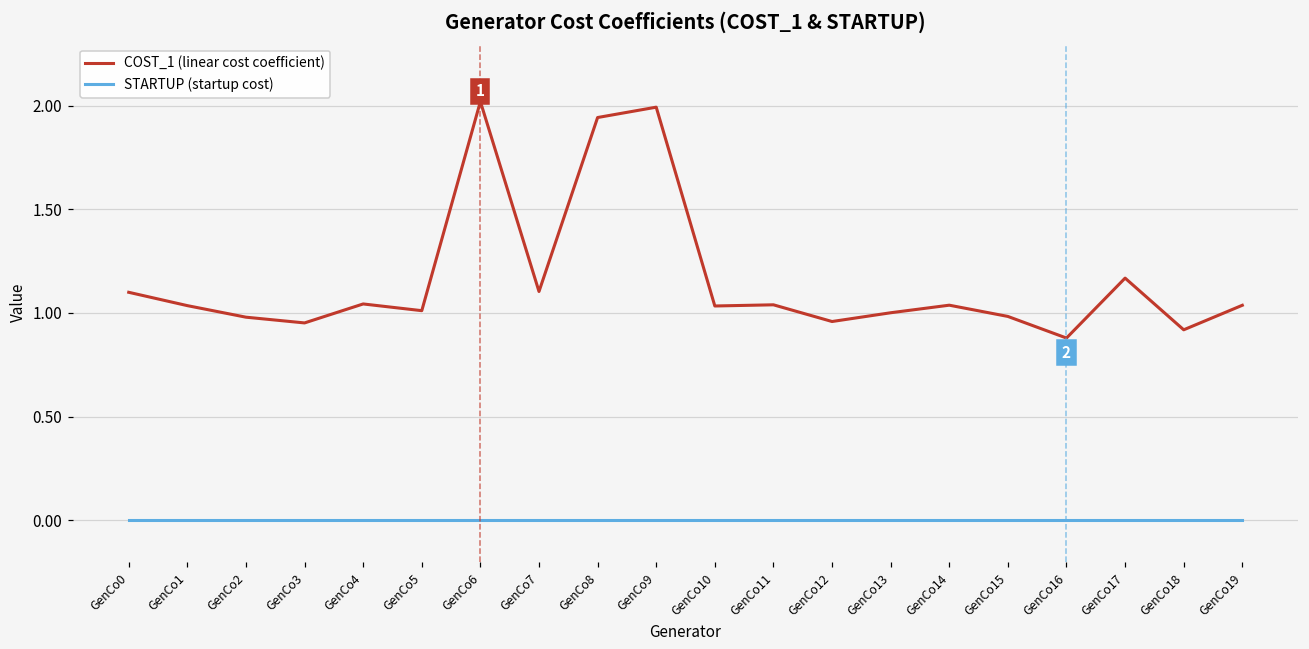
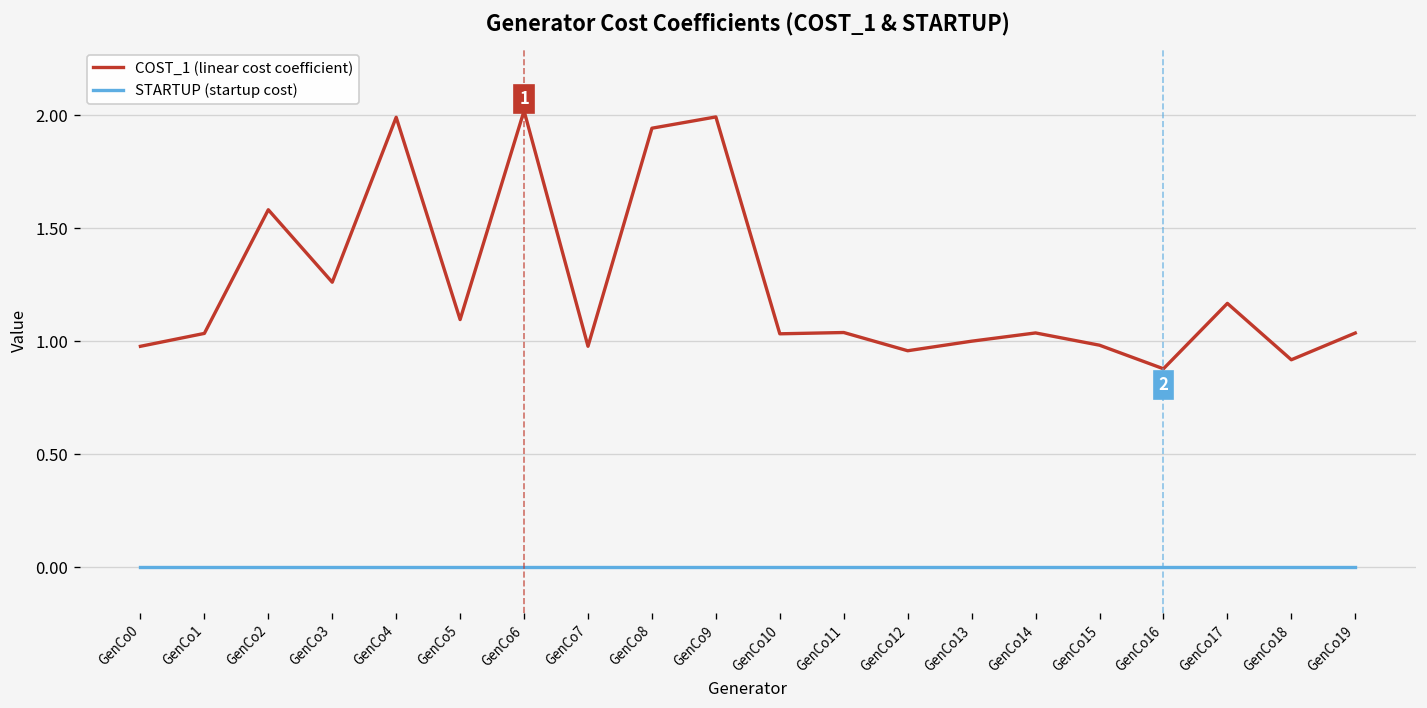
  {
    "COST_1 (linear cost coefficient)": {
-     "GenCo0": 1.10,
+     "GenCo0": 0.98,
      "GenCo1": 1.04,
-     "GenCo2": 0.98,
-     "GenCo3": 0.95,
-     "GenCo4": 1.04,
-     "GenCo5": 1.01,
-     "GenCo7": 1.10,
+     "GenCo2": 1.58,
+     "GenCo3": 1.26,
+     "GenCo4": 1.99,
+     "GenCo5": 1.10,
+     "GenCo7": 0.98,
      "GenCo8": 1.94,
      "GenCo9": 1.99,
      "GenCo10": 1.03,
      "GenCo11": 1.04,
      "GenCo12": 0.96,
      "GenCo13": 1.00,
      "GenCo14": 1.04,
      "GenCo15": 0.98,
      "GenCo17": 1.17,
      "GenCo18": 0.92,
      "GenCo19": 1.04
    },
    "STARTUP (startup cost)": {
      "GenCo0": 0.00,
      "GenCo1": 0.00,
      "GenCo2": 0.00,
      "GenCo3": 0.00,
      "GenCo4": 0.00,
      "GenCo5": 0.00,
      "GenCo6": 0.00,
      "GenCo7": 0.00,
      "GenCo8": 0.00,
      "GenCo9": 0.00,
      "GenCo10": 0.00,
      "GenCo11": 0.00,
      "GenCo12": 0.00,
      "GenCo13": 0.00,
      "GenCo14": 0.00,
      "GenCo15": 0.00,
      "GenCo16": 0.00,
      "GenCo17": 0.00,
      "GenCo18": 0.00,
      "GenCo19": 0.00
    }
  }
